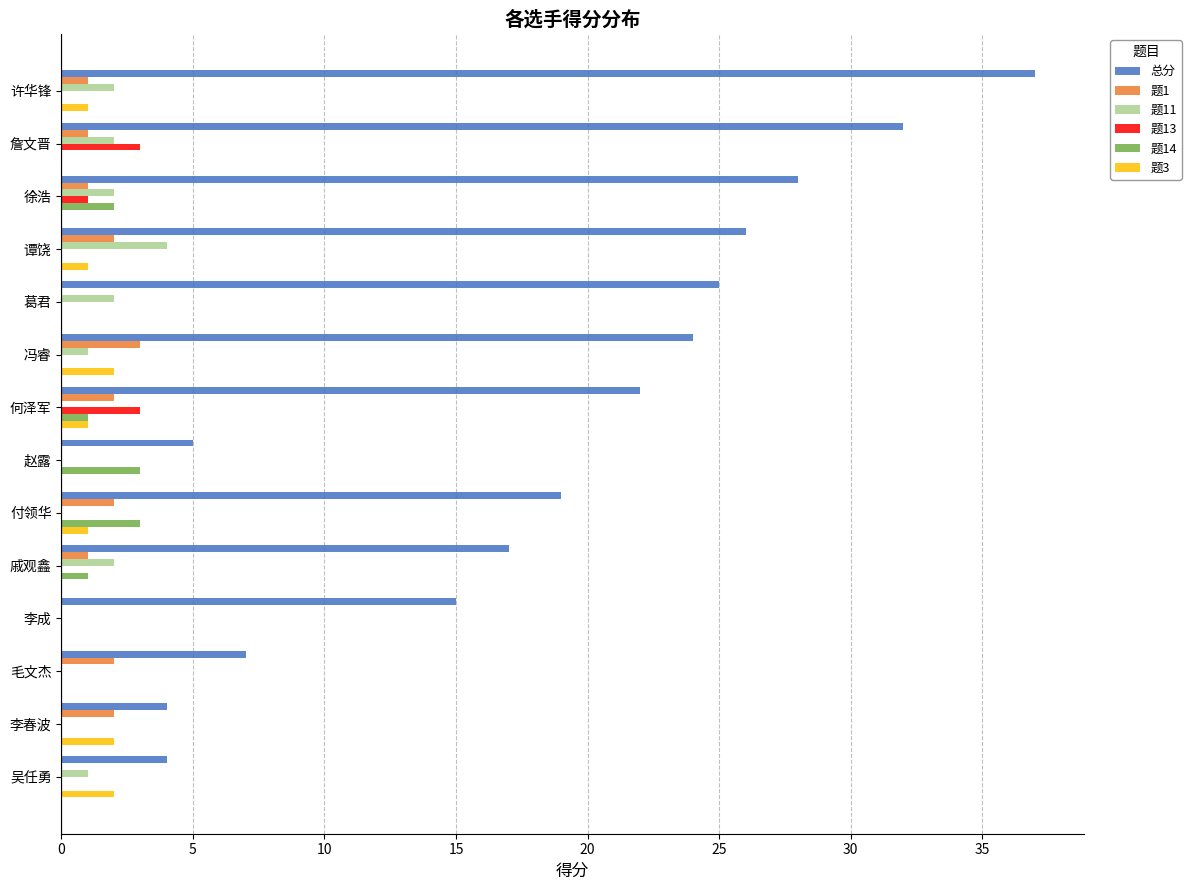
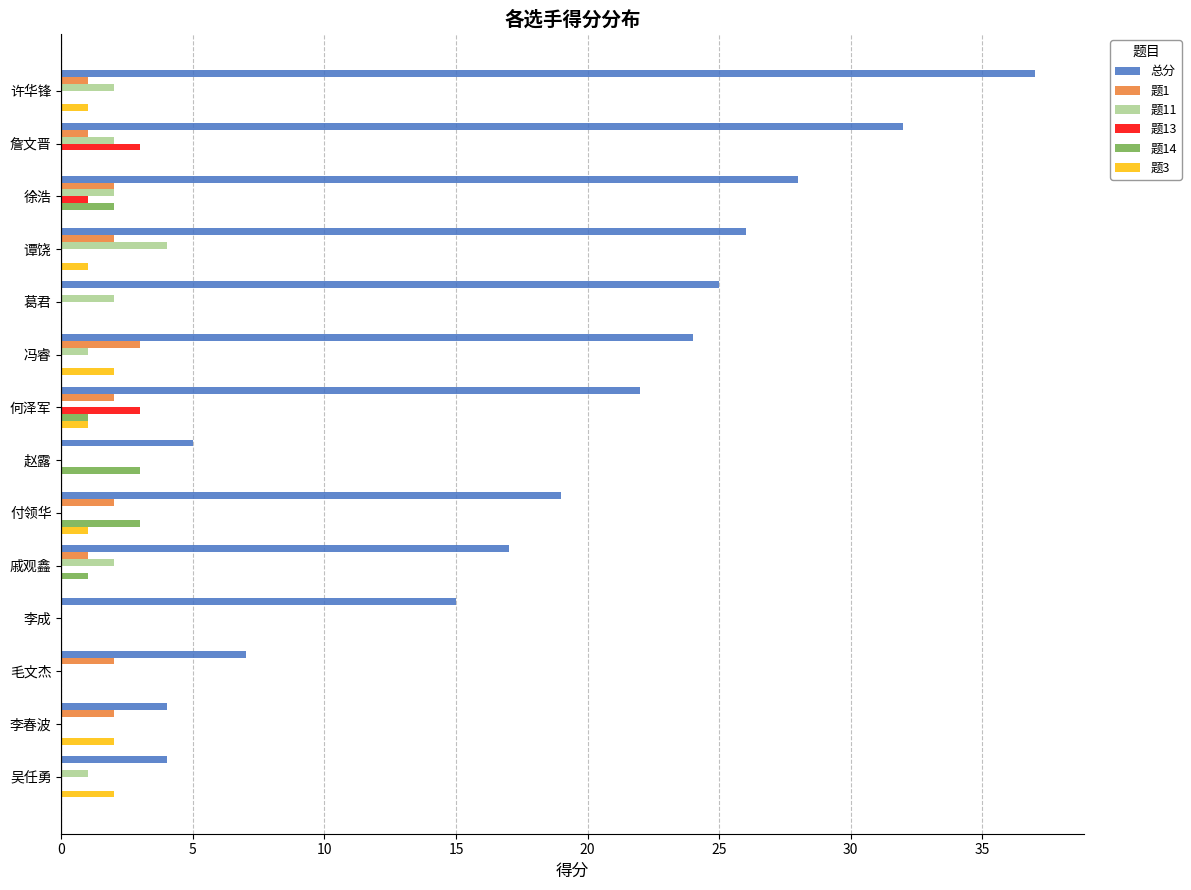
  {
    "总分": {
      "许华锋": 37,
      "詹文晋": 32,
      "徐浩": 28,
      "谭饶": 26,
      "葛君": 25,
      "冯睿": 24,
      "何泽军": 22,
      "赵露": 5,
      "付领华": 19,
      "戚观鑫": 17,
      "李成": 15,
      "毛文杰": 7,
      "李春波": 4,
      "吴任勇": 4
    },
    "题1": {
      "许华锋": 1,
      "詹文晋": 1,
-     "徐浩": 1,
+     "徐浩": 2,
      "谭饶": 2,
      "葛君": 0,
      "冯睿": 3,
      "何泽军": 2,
      "赵露": 0,
      "付领华": 2,
      "戚观鑫": 1,
      "李成": 0,
      "毛文杰": 2,
      "李春波": 2,
      "吴任勇": 0
    },
    "题11": {
      "许华锋": 2,
      "詹文晋": 2,
      "徐浩": 2,
      "谭饶": 4,
      "葛君": 2,
      "冯睿": 1,
      "何泽军": 0,
      "赵露": 0,
      "付领华": 0,
      "戚观鑫": 2,
      "李成": 0,
      "毛文杰": 0,
      "李春波": 0,
      "吴任勇": 1
    },
    "题13": {
      "许华锋": 0,
      "詹文晋": 3,
      "徐浩": 1,
      "谭饶": 0,
      "葛君": 0,
      "冯睿": 0,
      "何泽军": 3,
      "赵露": 0,
      "付领华": 0,
      "戚观鑫": 0,
      "李成": 0,
      "毛文杰": 0,
      "李春波": 0,
      "吴任勇": 0
    },
    "题14": {
      "许华锋": 0,
      "詹文晋": 0,
      "徐浩": 2,
      "谭饶": 0,
      "葛君": 0,
      "冯睿": 0,
      "何泽军": 1,
      "赵露": 3,
      "付领华": 3,
      "戚观鑫": 1,
      "李成": 0,
      "毛文杰": 0,
      "李春波": 0,
      "吴任勇": 0
    },
    "题3": {
      "许华锋": 1,
      "詹文晋": 0,
      "徐浩": 0,
      "谭饶": 1,
      "葛君": 0,
      "冯睿": 2,
      "何泽军": 1,
      "赵露": 0,
      "付领华": 1,
      "戚观鑫": 0,
      "李成": 0,
      "毛文杰": 0,
      "李春波": 2,
      "吴任勇": 2
    }
  }
